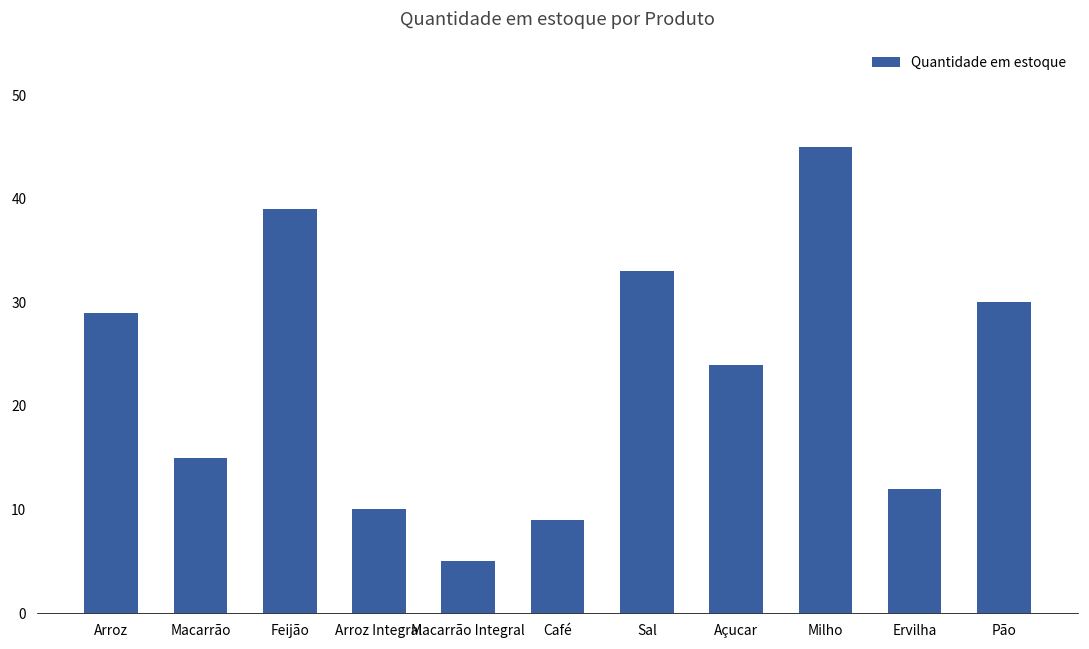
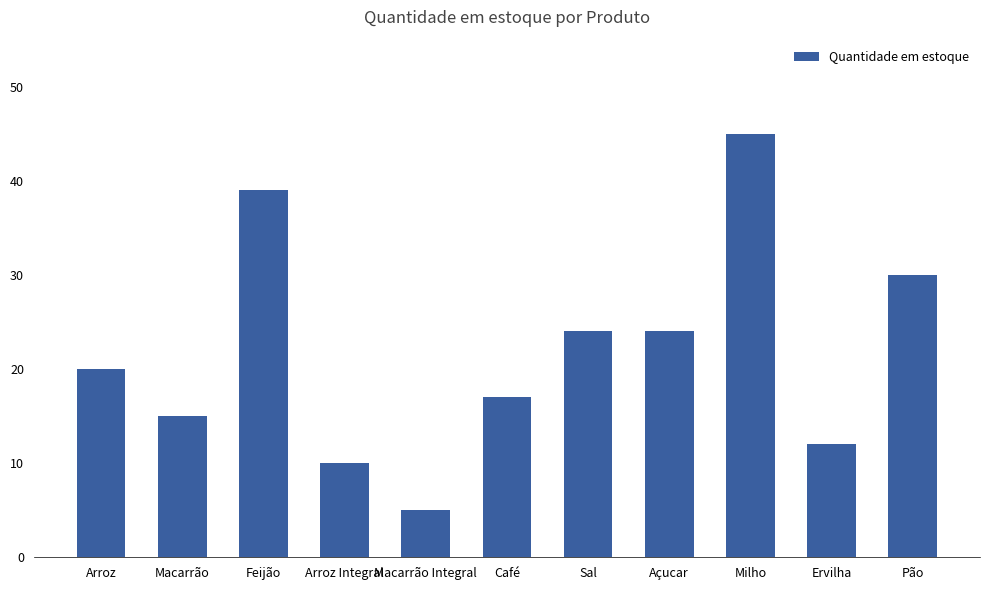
  {
-   "Arroz": 29,
+   "Arroz": 20,
    "Macarrão": 15,
    "Feijão": 39,
    "Arroz Integral": 10,
    "Macarrão Integral": 5,
-   "Café": 9,
-   "Sal": 33,
+   "Café": 17,
+   "Sal": 24,
    "Açucar": 24,
    "Milho": 45,
    "Ervilha": 12,
    "Pão": 30
  }
